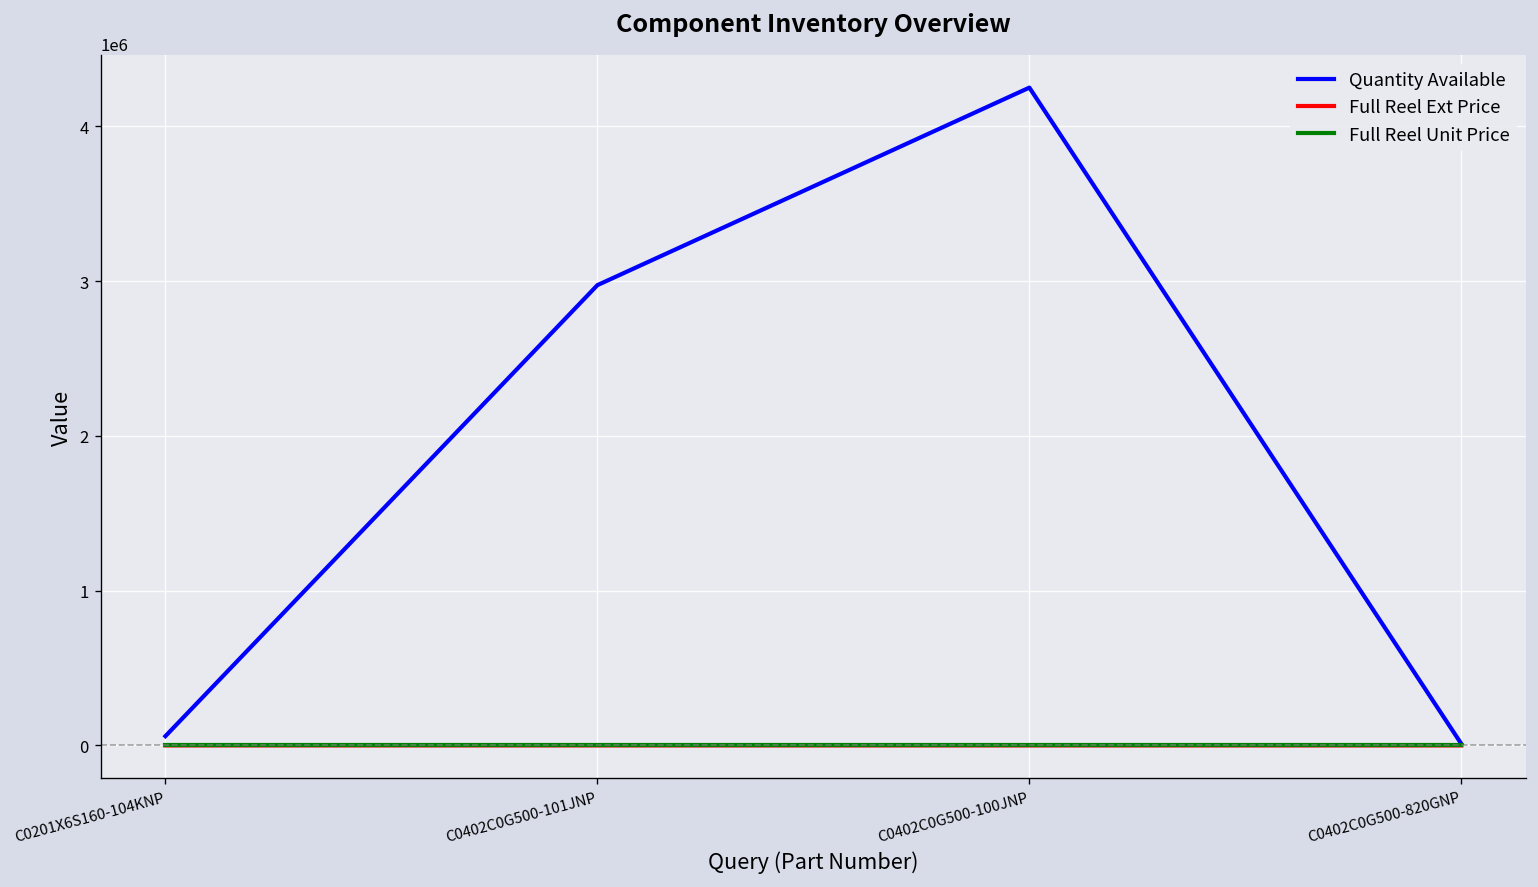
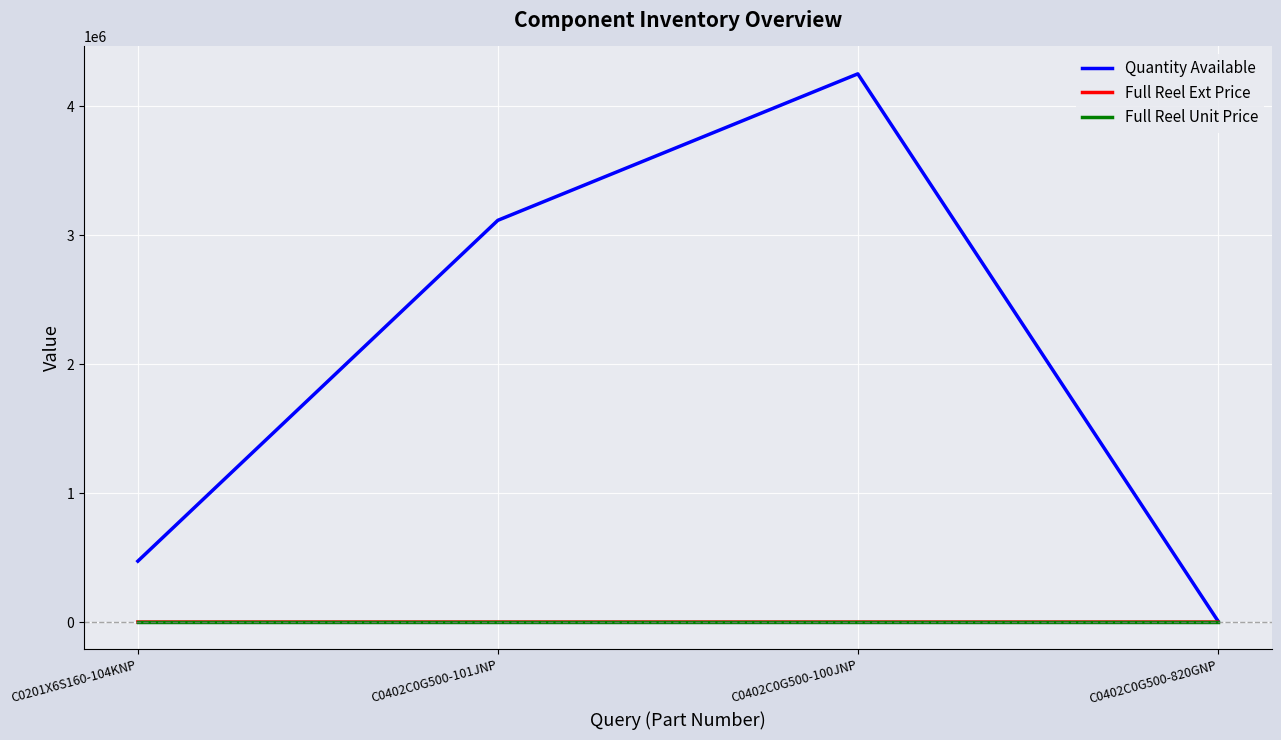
  {
    "Quantity Available": {
-     "C0201X6S160-104KNP": 60000,
-     "C0402C0G500-101JNP": 2970000,
+     "C0201X6S160-104KNP": 470000,
+     "C0402C0G500-101JNP": 3110000,
      "C0402C0G500-100JNP": 4250000
    },
    "Full Reel Unit Price": {
      "C0201X6S160-104KNP": 0,
      "C0402C0G500-101JNP": 0,
      "C0402C0G500-100JNP": 0
    }
  }
